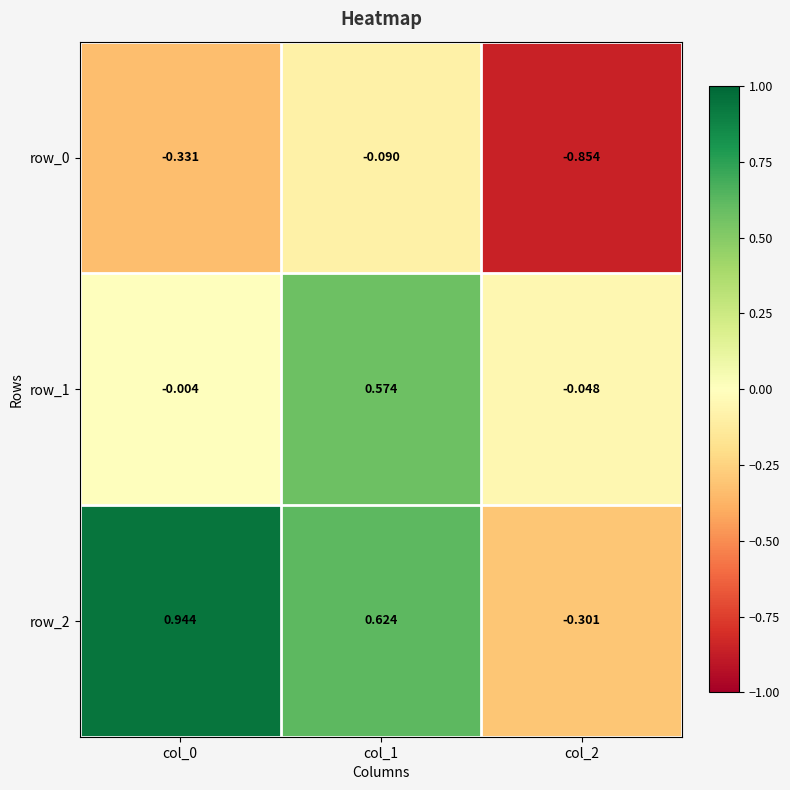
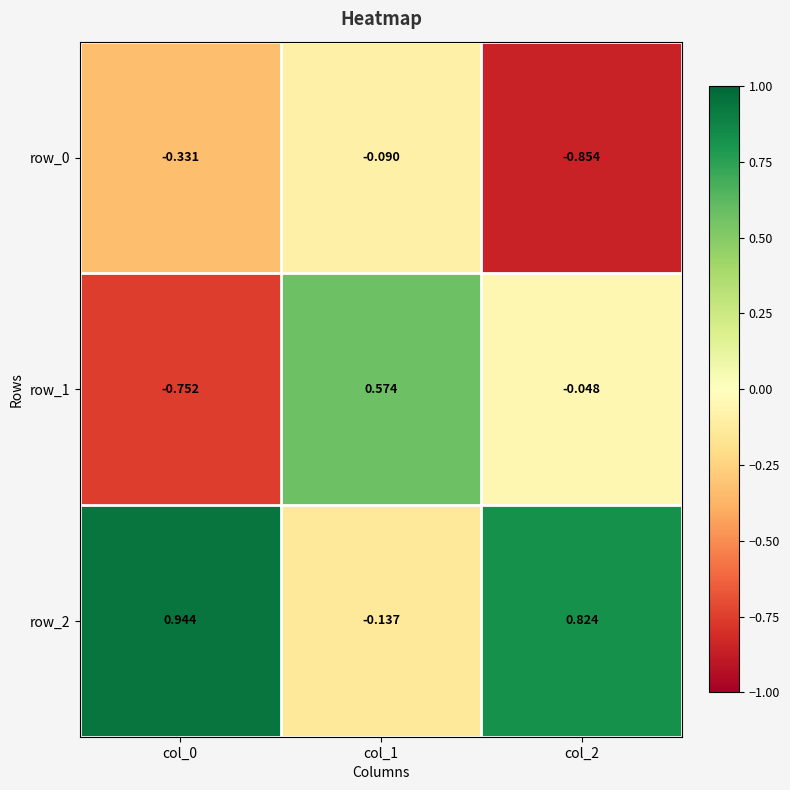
  {
    "row_0": {
      "col_0": -0.331,
      "col_1": -0.090,
      "col_2": -0.854
    },
    "row_1": {
-     "col_0": -0.004,
+     "col_0": -0.752,
      "col_1": 0.574,
      "col_2": -0.048
    },
    "row_2": {
      "col_0": 0.944,
-     "col_1": 0.624,
-     "col_2": -0.301
+     "col_1": -0.137,
+     "col_2": 0.824
    }
  }
